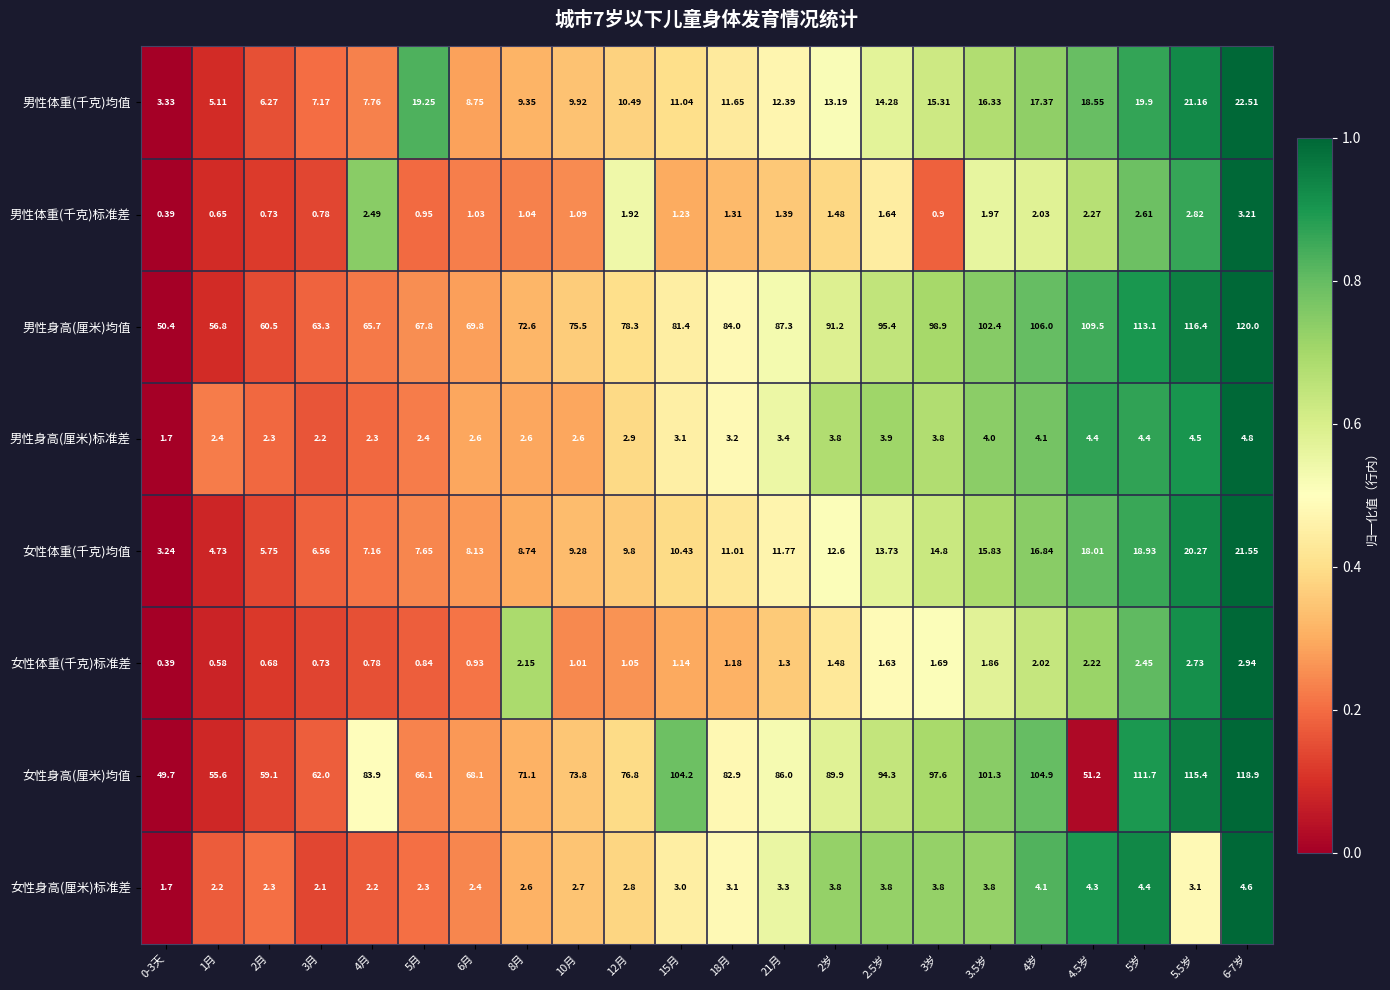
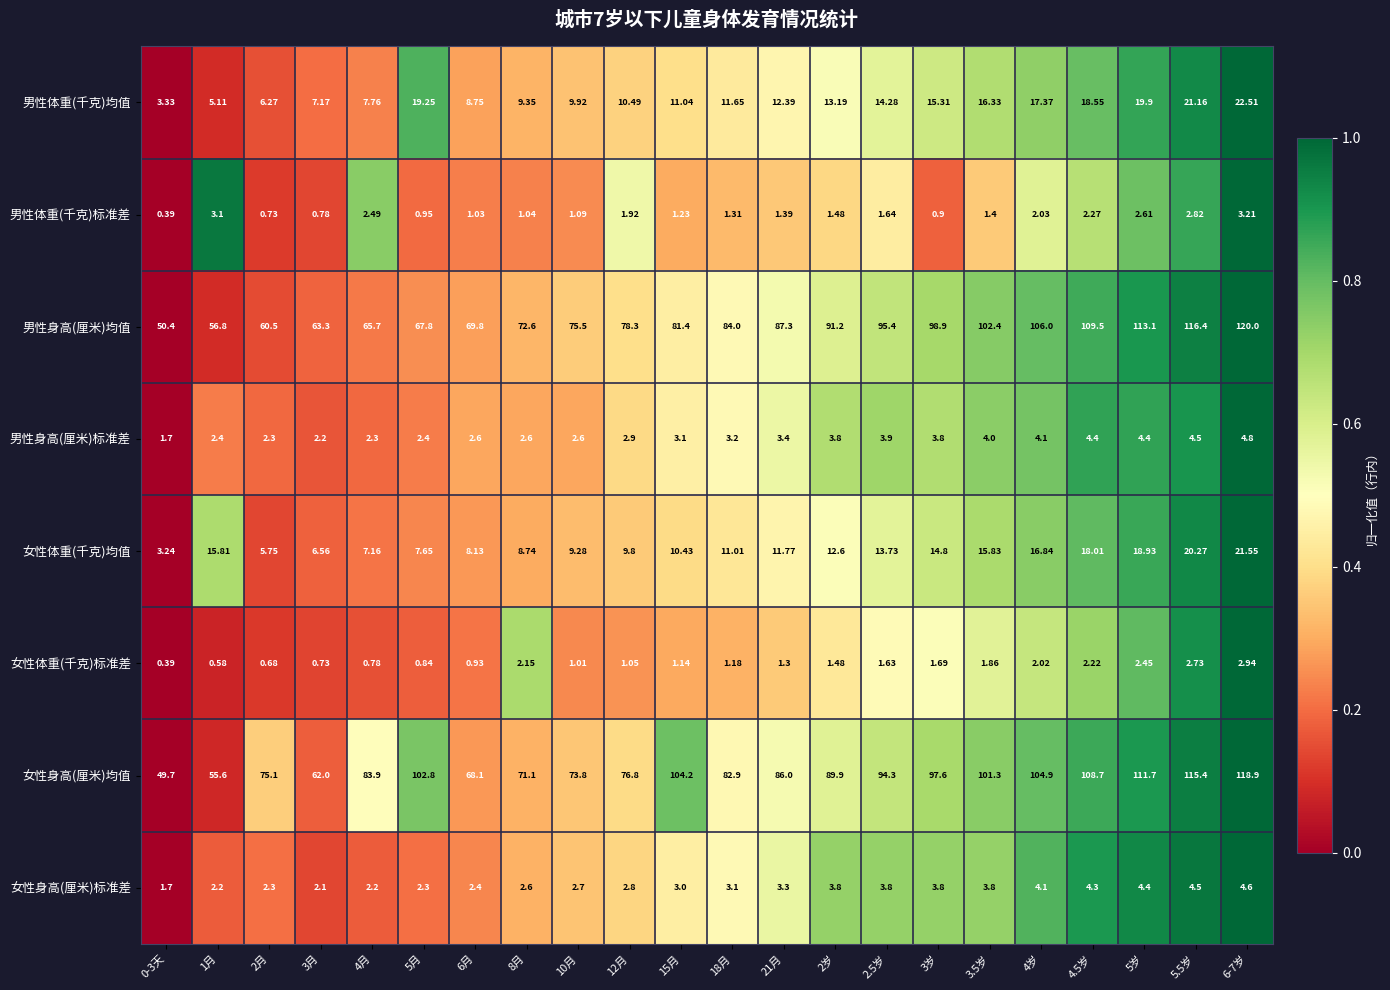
  {
    "男性体重(千克)均值": {
      "0-3天": 3.33,
      "1月": 5.11,
      "2月": 6.27,
      "3月": 7.17,
      "4月": 7.76,
      "5月": 19.25,
      "6月": 8.75,
      "8月": 9.35,
      "10月": 9.92,
      "12月": 10.49,
      "15月": 11.04,
      "18月": 11.65,
      "21月": 12.39,
      "2岁": 13.19,
      "2.5岁": 14.28,
      "3岁": 15.31,
      "3.5岁": 16.33,
      "4岁": 17.37,
      "4.5岁": 18.55,
      "5岁": 19.9,
      "5.5岁": 21.16,
      "6-7岁": 22.51
    },
    "男性体重(千克)标准差": {
      "0-3天": 0.39,
-     "1月": 0.65,
+     "1月": 3.1,
      "2月": 0.73,
      "3月": 0.78,
      "4月": 2.49,
      "5月": 0.95,
      "6月": 1.03,
      "8月": 1.04,
      "10月": 1.09,
      "12月": 1.92,
      "15月": 1.23,
      "18月": 1.31,
      "21月": 1.39,
      "2岁": 1.48,
      "2.5岁": 1.64,
      "3岁": 0.9,
-     "3.5岁": 1.97,
+     "3.5岁": 1.4,
      "4岁": 2.03,
      "4.5岁": 2.27,
      "5岁": 2.61,
      "5.5岁": 2.82,
      "6-7岁": 3.21
    },
    "男性身高(厘米)均值": {
      "0-3天": 50.4,
      "1月": 56.8,
      "2月": 60.5,
      "3月": 63.3,
      "4月": 65.7,
      "5月": 67.8,
      "6月": 69.8,
      "8月": 72.6,
      "10月": 75.5,
      "12月": 78.3,
      "15月": 81.4,
      "18月": 84.0,
      "21月": 87.3,
      "2岁": 91.2,
      "2.5岁": 95.4,
      "3岁": 98.9,
      "3.5岁": 102.4,
      "4岁": 106.0,
      "4.5岁": 109.5,
      "5岁": 113.1,
      "5.5岁": 116.4,
      "6-7岁": 120.0
    },
    "男性身高(厘米)标准差": {
      "0-3天": 1.7,
      "1月": 2.4,
      "2月": 2.3,
      "3月": 2.2,
      "4月": 2.3,
      "5月": 2.4,
      "6月": 2.6,
      "8月": 2.6,
      "10月": 2.6,
      "12月": 2.9,
      "15月": 3.1,
      "18月": 3.2,
      "21月": 3.4,
      "2岁": 3.8,
      "2.5岁": 3.9,
      "3岁": 3.8,
      "3.5岁": 4.0,
      "4岁": 4.1,
      "4.5岁": 4.4,
      "5岁": 4.4,
      "5.5岁": 4.5,
      "6-7岁": 4.8
    },
    "女性体重(千克)均值": {
      "0-3天": 3.24,
-     "1月": 4.73,
+     "1月": 15.81,
      "2月": 5.75,
      "3月": 6.56,
      "4月": 7.16,
      "5月": 7.65,
      "6月": 8.13,
      "8月": 8.74,
      "10月": 9.28,
      "12月": 9.8,
      "15月": 10.43,
      "18月": 11.01,
      "21月": 11.77,
      "2岁": 12.6,
      "2.5岁": 13.73,
      "3岁": 14.8,
      "3.5岁": 15.83,
      "4岁": 16.84,
      "4.5岁": 18.01,
      "5岁": 18.93,
      "5.5岁": 20.27,
      "6-7岁": 21.55
    },
    "女性体重(千克)标准差": {
      "0-3天": 0.39,
      "1月": 0.58,
      "2月": 0.68,
      "3月": 0.73,
      "4月": 0.78,
      "5月": 0.84,
      "6月": 0.93,
      "8月": 2.15,
      "10月": 1.01,
      "12月": 1.05,
      "15月": 1.14,
      "18月": 1.18,
      "21月": 1.3,
      "2岁": 1.48,
      "2.5岁": 1.63,
      "3岁": 1.69,
      "3.5岁": 1.86,
      "4岁": 2.02,
      "4.5岁": 2.22,
      "5岁": 2.45,
      "5.5岁": 2.73,
      "6-7岁": 2.94
    },
    "女性身高(厘米)均值": {
      "0-3天": 49.7,
      "1月": 55.6,
-     "2月": 59.1,
+     "2月": 75.1,
      "3月": 62.0,
      "4月": 83.9,
-     "5月": 66.1,
+     "5月": 102.8,
      "6月": 68.1,
      "8月": 71.1,
      "10月": 73.8,
      "12月": 76.8,
      "15月": 104.2,
      "18月": 82.9,
      "21月": 86.0,
      "2岁": 89.9,
      "2.5岁": 94.3,
      "3岁": 97.6,
      "3.5岁": 101.3,
      "4岁": 104.9,
-     "4.5岁": 51.2,
+     "4.5岁": 108.7,
      "5岁": 111.7,
      "5.5岁": 115.4,
      "6-7岁": 118.9
    },
    "女性身高(厘米)标准差": {
      "0-3天": 1.7,
      "1月": 2.2,
      "2月": 2.3,
      "3月": 2.1,
      "4月": 2.2,
      "5月": 2.3,
      "6月": 2.4,
      "8月": 2.6,
      "10月": 2.7,
      "12月": 2.8,
      "15月": 3.0,
      "18月": 3.1,
      "21月": 3.3,
      "2岁": 3.8,
      "2.5岁": 3.8,
      "3岁": 3.8,
      "3.5岁": 3.8,
      "4岁": 4.1,
      "4.5岁": 4.3,
      "5岁": 4.4,
-     "5.5岁": 3.1,
+     "5.5岁": 4.5,
      "6-7岁": 4.6
    }
  }
